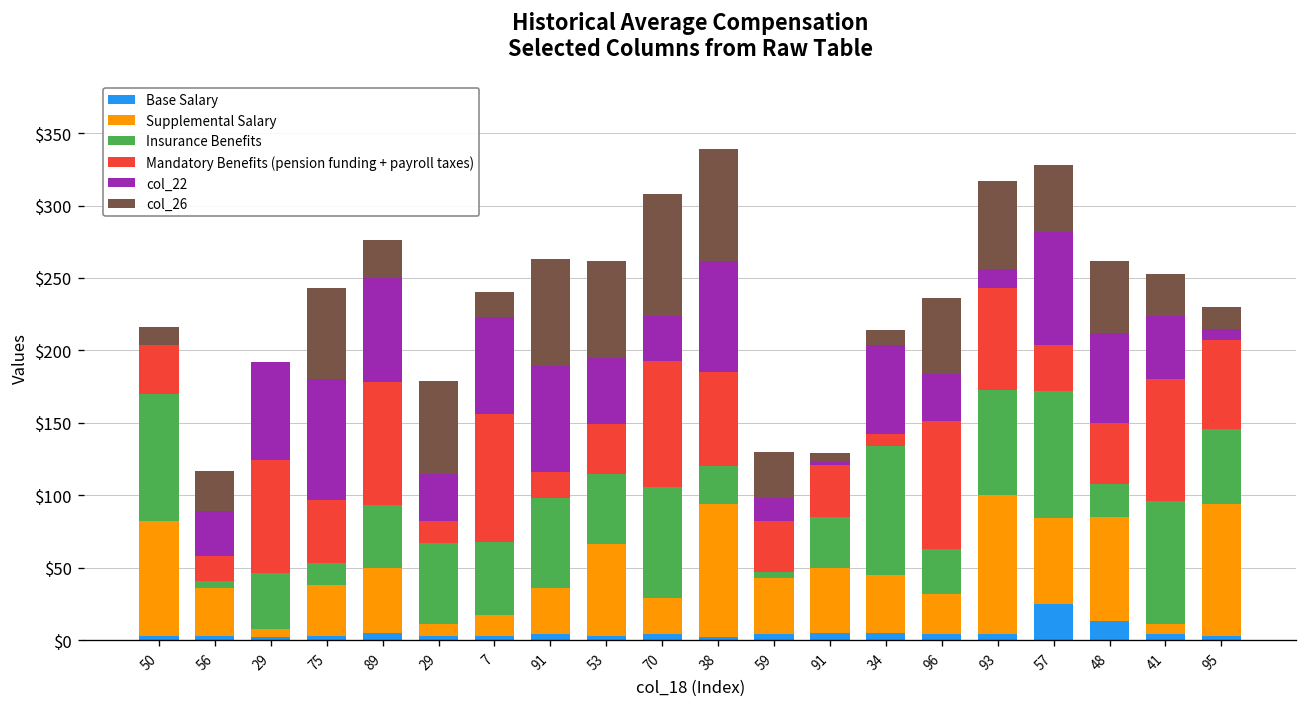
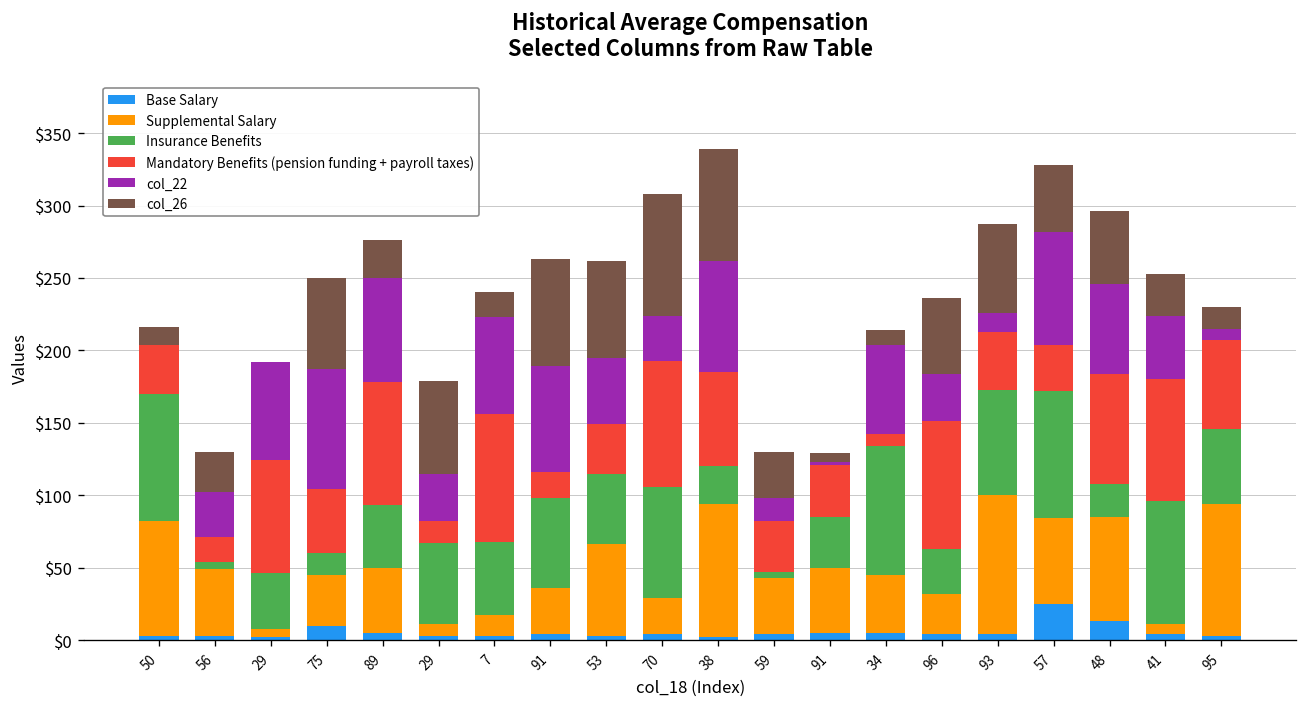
  {
    "Base Salary": {
      "50": "$3",
      "56": "$3",
-     "75": "$3",
+     "75": "$10",
      "89": "$5",
      "7": "$3",
      "53": "$3",
      "70": "$4",
      "59": "$4",
      "34": "$5",
      "96": "$4",
      "93": "$4",
      "57": "$25",
      "48": "$13",
      "41": "$4",
      "95": "$3"
    },
    "Supplemental Salary": {
      "50": "$79",
-     "56": "$33",
+     "56": "$46",
      "75": "$35",
      "89": "$45",
      "7": "$14",
      "53": "$63",
      "70": "$25",
      "38": "$92",
      "59": "$39",
      "34": "$40",
      "96": "$28",
      "93": "$96",
      "57": "$59",
      "48": "$72",
      "41": "$7",
      "95": "$91"
    },
    "Insurance Benefits": {
      "50": "$88",
      "56": "$5",
      "75": "$15",
      "89": "$43",
      "7": "$51",
      "53": "$49",
      "70": "$77",
      "38": "$26",
      "59": "$4",
      "34": "$89",
      "96": "$31",
      "93": "$73",
      "57": "$88",
      "48": "$23",
      "41": "$85",
      "95": "$52"
    },
    "Mandatory Benefits (pension funding + payroll taxes)": {
      "50": "$34",
      "56": "$17",
      "75": "$44",
      "89": "$85",
      "7": "$88",
      "53": "$34",
      "70": "$87",
      "38": "$65",
      "59": "$35",
      "34": "$8",
      "96": "$88",
-     "93": "$70",
+     "93": "$40",
      "57": "$32",
-     "48": "$42",
+     "48": "$76",
      "41": "$84",
      "95": "$61"
    },
    "col_22": {
      "50": "$0",
      "56": "$31",
      "75": "$83",
      "89": "$72",
      "7": "$67",
      "53": "$46",
      "70": "$31",
      "38": "$77",
      "59": "$16",
      "34": "$62",
      "96": "$33",
      "93": "$13",
      "57": "$78",
      "48": "$62",
      "41": "$44",
      "95": "$8"
    },
    "col_26": {
      "50": "$12",
      "56": "$28",
      "75": "$63",
      "89": "$26",
      "7": "$17",
      "53": "$67",
      "70": "$84",
      "38": "$77",
      "59": "$32",
      "34": "$10",
      "96": "$52",
      "93": "$61",
      "57": "$46",
      "48": "$50",
      "41": "$29",
      "95": "$15"
    }
  }
